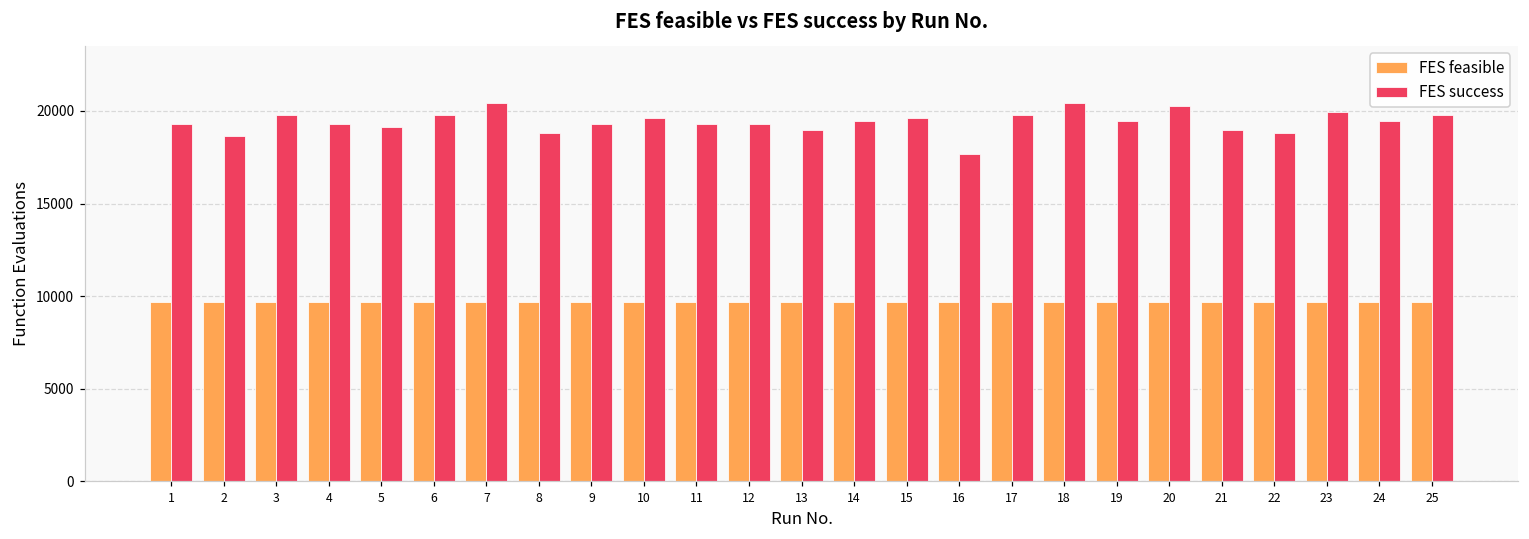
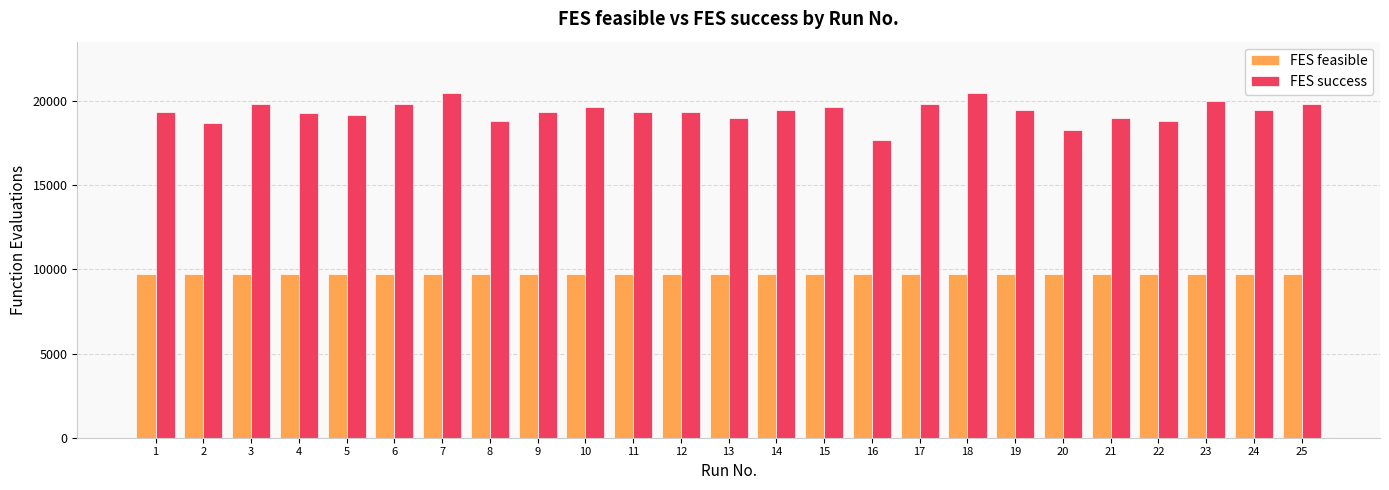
  {
    "FES feasible": {
      "1": 9700,
      "2": 9700,
      "3": 9700,
      "4": 9700,
      "5": 9700,
      "6": 9700,
      "7": 9700,
      "8": 9700,
      "9": 9700,
      "10": 9700,
      "11": 9700,
      "12": 9700,
      "13": 9700,
      "14": 9700,
      "15": 9700,
      "16": 9700,
      "17": 9700,
      "18": 9700,
      "19": 9700,
      "20": 9700,
      "21": 9700,
      "22": 9700,
      "23": 9700,
      "24": 9700,
      "25": 9700
    },
    "FES success": {
      "1": 19300,
      "2": 18700,
      "3": 19800,
      "4": 19300,
      "5": 19200,
      "6": 19800,
      "7": 20400,
      "8": 18800,
      "9": 19300,
      "10": 19600,
      "11": 19300,
      "12": 19300,
      "13": 19000,
      "14": 19500,
      "15": 19600,
      "16": 17700,
      "17": 19800,
      "18": 20400,
      "19": 19500,
-     "20": 20300,
+     "20": 18300,
      "21": 19000,
      "22": 18800,
      "23": 20000,
      "24": 19500,
      "25": 19800
    }
  }
